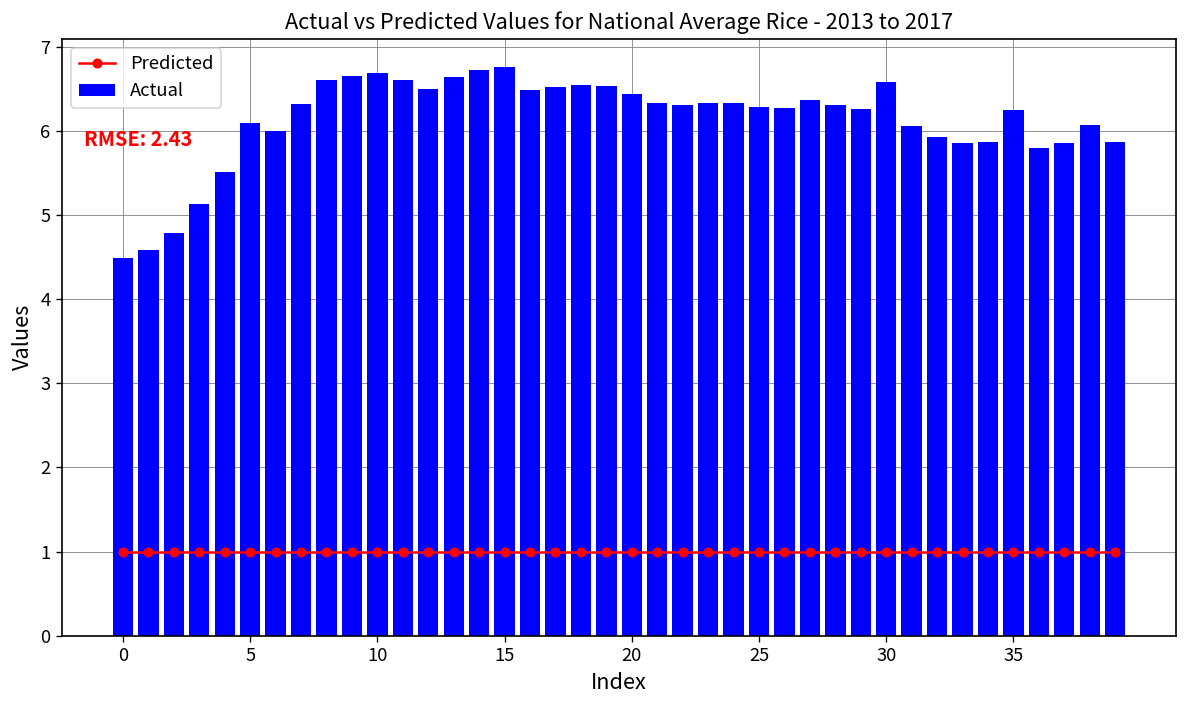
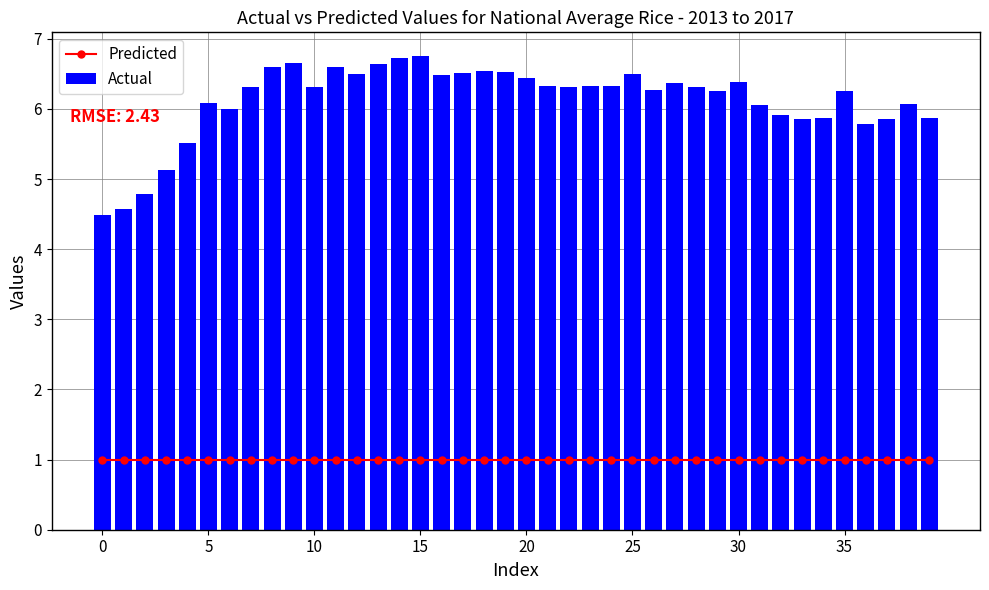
  {
    "Predicted": {
      "0": 1.0,
      "5": 1.0,
      "10": 1.0,
      "15": 1.0,
      "20": 1.0,
      "25": 1.0,
      "30": 1.0,
      "35": 1.0
    },
    "Actual": {
      "0": 4.5,
      "5": 6.1,
-     "10": 6.7,
+     "10": 6.3,
      "15": 6.8,
      "20": 6.4,
-     "25": 6.3,
-     "30": 6.6,
+     "25": 6.5,
+     "30": 6.4,
      "35": 6.3
    }
  }
